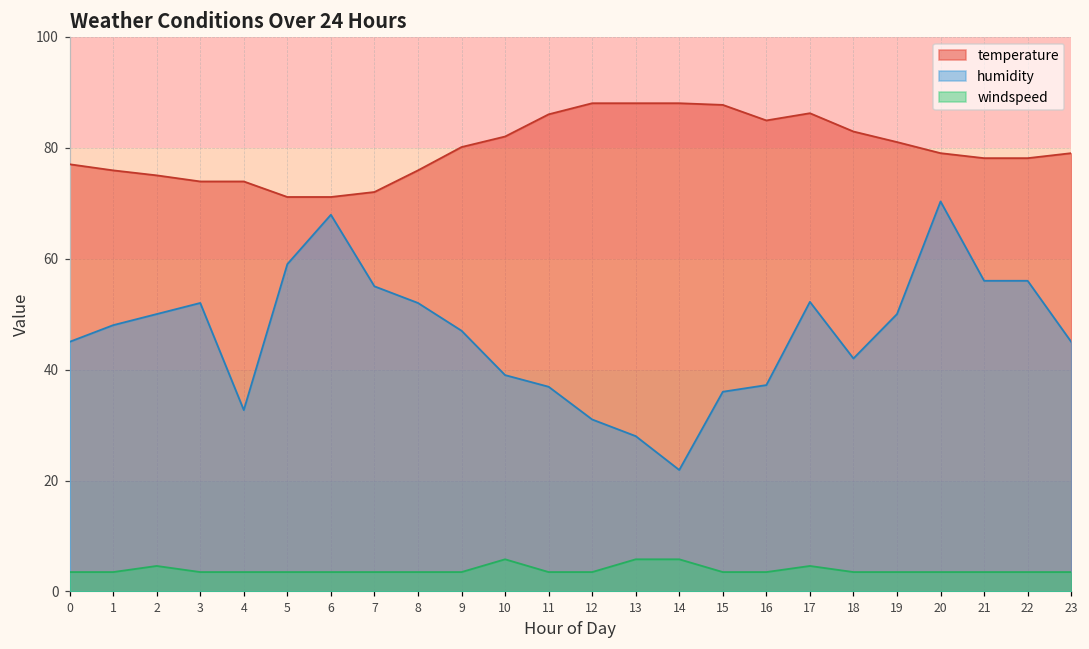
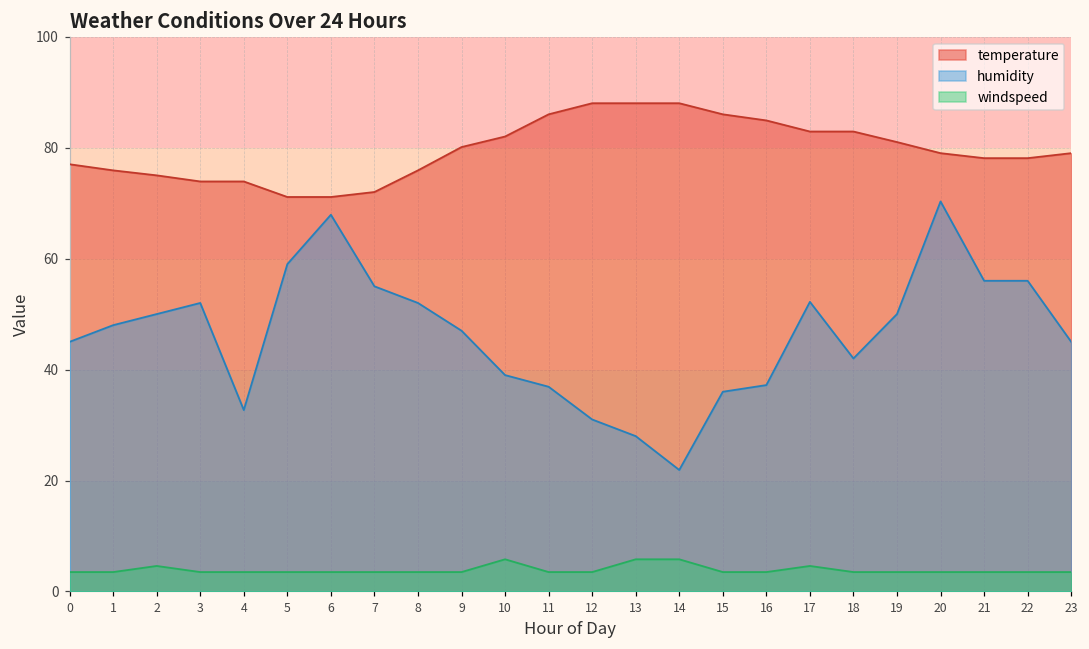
  {
    "temperature": {
      "0": 77,
      "1": 76,
      "2": 75,
      "3": 74,
      "4": 74,
      "5": 71,
      "6": 71,
      "7": 72,
      "8": 76,
      "9": 80,
      "10": 82,
      "11": 86,
      "12": 88,
      "13": 88,
      "14": 88,
-     "15": 88,
+     "15": 86,
      "16": 85,
-     "17": 86,
+     "17": 83,
      "18": 83,
      "19": 81,
      "20": 79,
      "21": 78,
      "22": 78,
      "23": 79
    },
    "humidity": {
      "0": 45,
      "1": 48,
      "2": 50,
      "3": 52,
      "4": 33,
      "5": 59,
      "6": 68,
      "7": 55,
      "8": 52,
      "9": 47,
      "10": 39,
      "11": 37,
      "12": 31,
      "13": 28,
      "14": 22,
      "15": 36,
      "16": 37,
      "17": 52,
      "18": 42,
      "19": 50,
      "20": 70,
      "21": 56,
      "22": 56,
      "23": 45
    },
    "windspeed": {
      "0": 4,
      "1": 4,
      "2": 5,
      "3": 4,
      "4": 4,
      "5": 4,
      "6": 4,
      "7": 4,
      "8": 4,
      "9": 4,
      "10": 6,
      "11": 4,
      "12": 4,
      "13": 6,
      "14": 6,
      "15": 4,
      "16": 4,
      "17": 5,
      "18": 4,
      "19": 4,
      "20": 4,
      "21": 4,
      "22": 4,
      "23": 4
    }
  }
